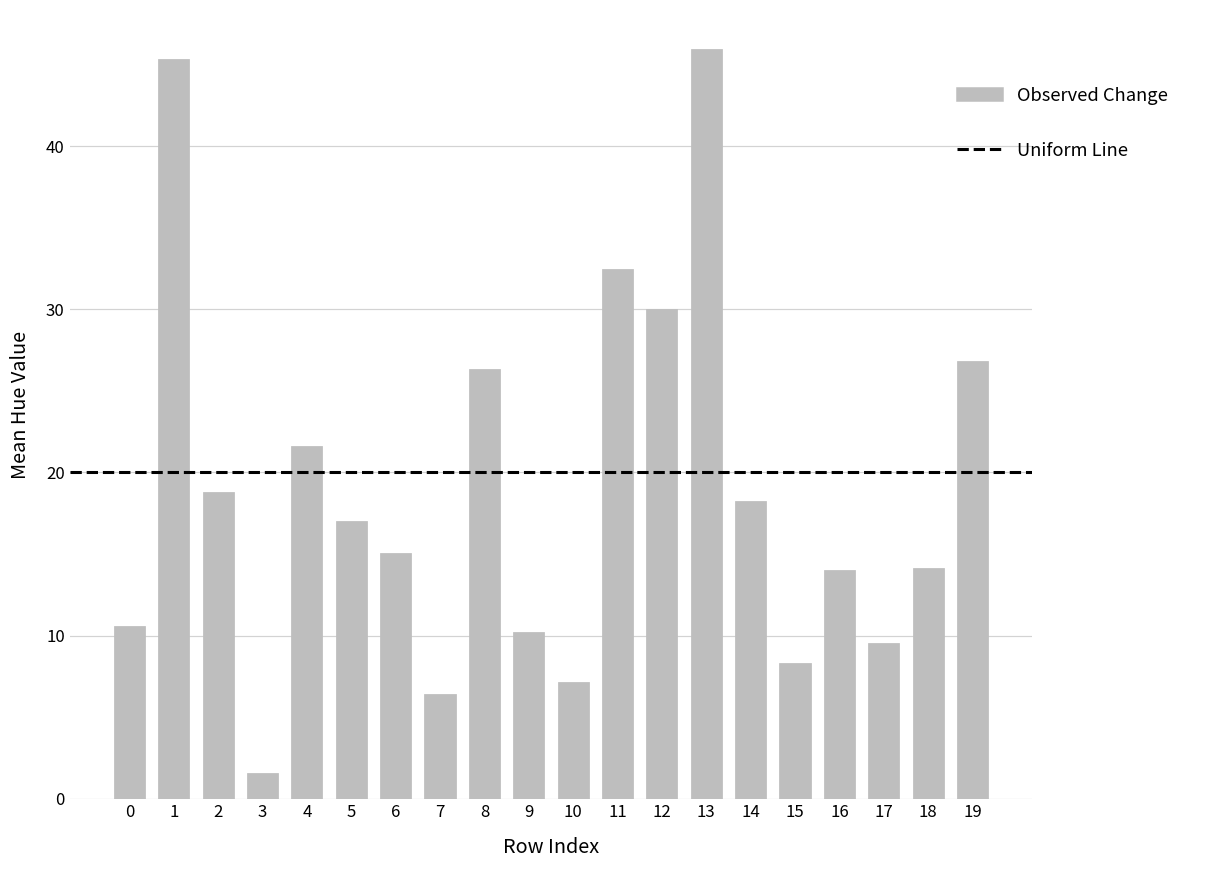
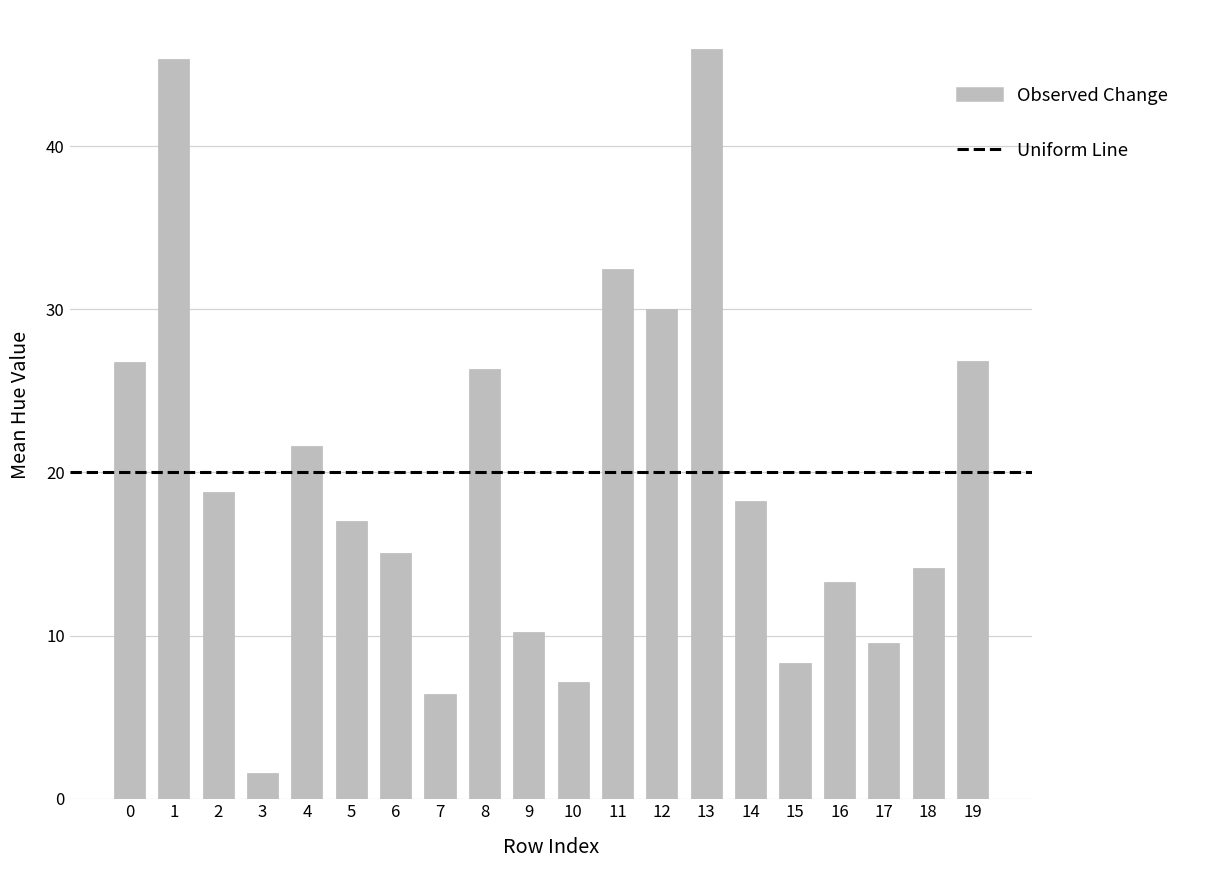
  {
-   "0": 10.6,
+   "0": 26.7,
    "1": 45.3,
    "2": 18.8,
    "3": 1.6,
    "4": 21.6,
    "5": 17.0,
    "6": 15.1,
    "7": 6.4,
    "8": 26.3,
    "9": 10.3,
    "10": 7.2,
    "11": 32.5,
    "12": 30.0,
    "13": 46.0,
    "14": 18.2,
    "15": 8.3,
-   "16": 14.0,
+   "16": 13.3,
    "17": 9.6,
    "18": 14.1,
    "19": 26.8
  }
